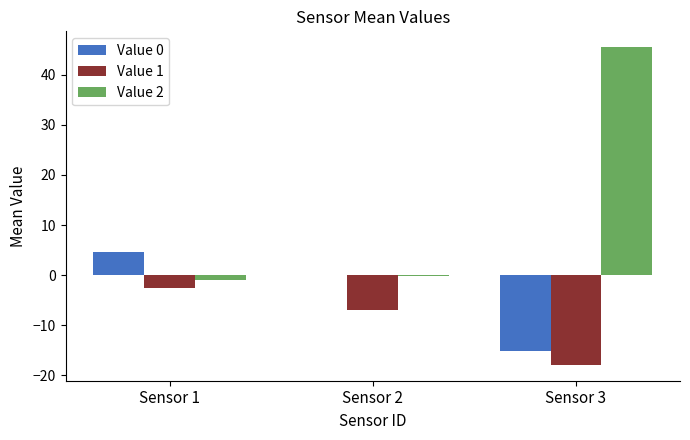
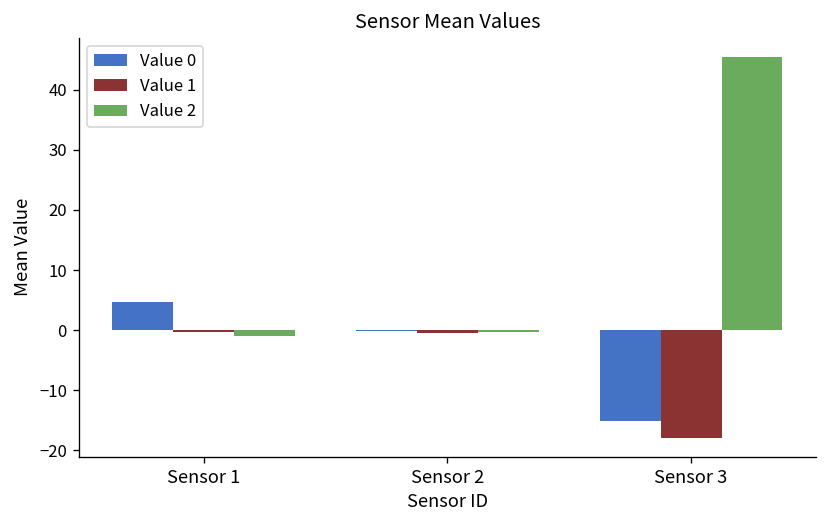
  {
    "Value 0": {
      "Sensor 1": 5,
      "Sensor 3": -15
    },
    "Value 1": {
-     "Sensor 1": -3,
-     "Sensor 2": -7,
+     "Sensor 1": 0,
+     "Sensor 2": 0,
      "Sensor 3": -18
    },
    "Value 2": {
      "Sensor 1": -1,
      "Sensor 3": 46
    }
  }
